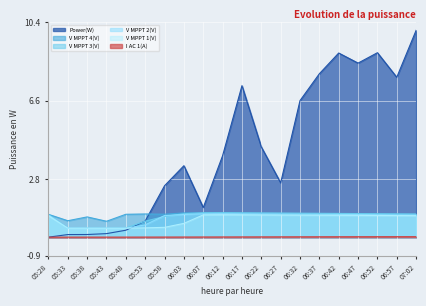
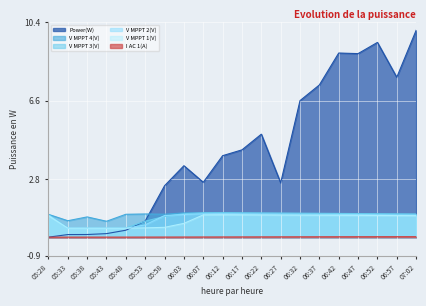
  {
    "Power(W)": {
      "05:38": 0.1,
      "05:43": 0.2,
      "05:58": 2.5,
      "06:03": 3.5,
-     "06:07": 1.4,
+     "06:07": 2.7,
      "06:12": 3.9,
-     "06:17": 7.3,
-     "06:22": 4.4,
+     "06:17": 4.2,
+     "06:22": 5.0,
      "06:27": 2.6,
      "06:32": 6.6,
-     "06:37": 7.9,
+     "06:37": 7.4,
      "06:42": 8.9,
-     "06:47": 8.4,
-     "06:52": 8.9,
+     "06:47": 8.9,
+     "06:52": 9.4,
      "06:57": 7.7,
      "07:02": 10.0
    },
    "I AC 1(A)": {
      "05:38": 0.0,
      "05:43": 0.0,
      "05:48": 0.0,
      "05:53": 0.0,
      "05:58": 0.0,
      "06:03": 0.0,
      "06:07": 0.0,
      "06:12": 0.0,
      "06:17": 0.0,
      "06:22": 0.0,
      "06:27": 0.0,
      "06:32": 0.0,
      "06:37": 0.0,
      "06:42": 0.0,
      "06:47": 0.0,
      "06:52": 0.0,
      "06:57": 0.0,
      "07:02": 0.0
    }
  }
